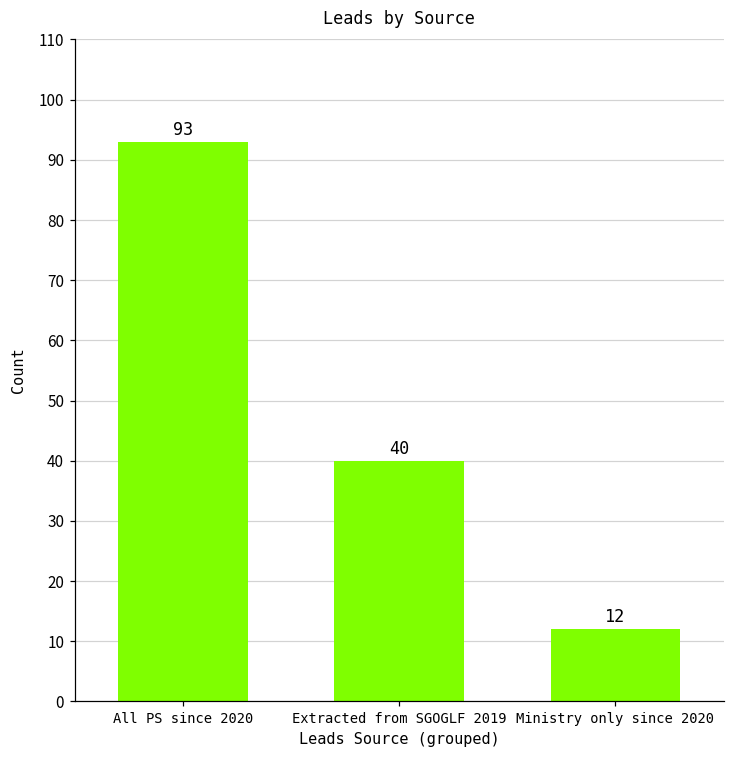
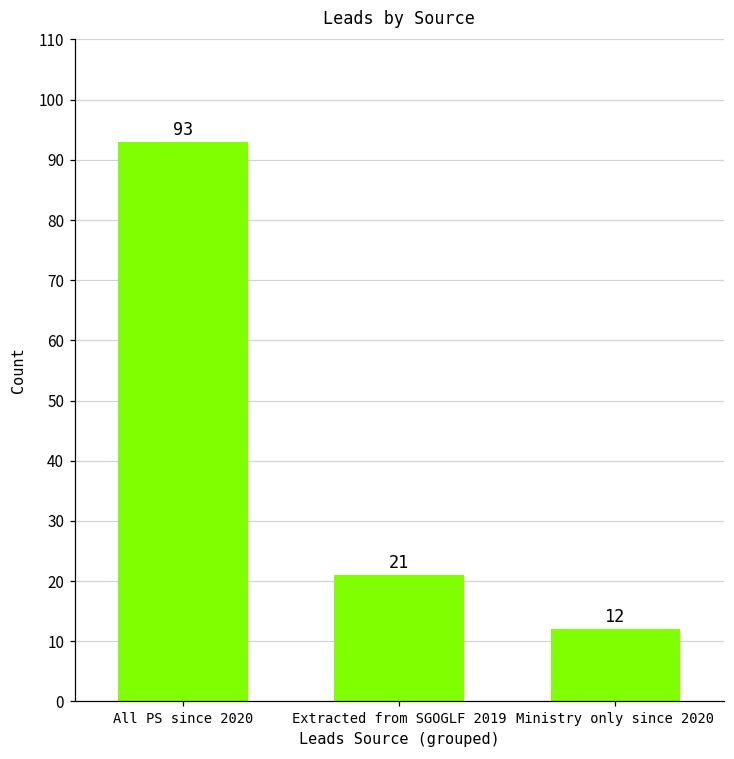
  {
    "All PS since 2020": 93,
-   "Extracted from SGOGLF 2019": 40,
+   "Extracted from SGOGLF 2019": 21,
    "Ministry only since 2020": 12
  }
